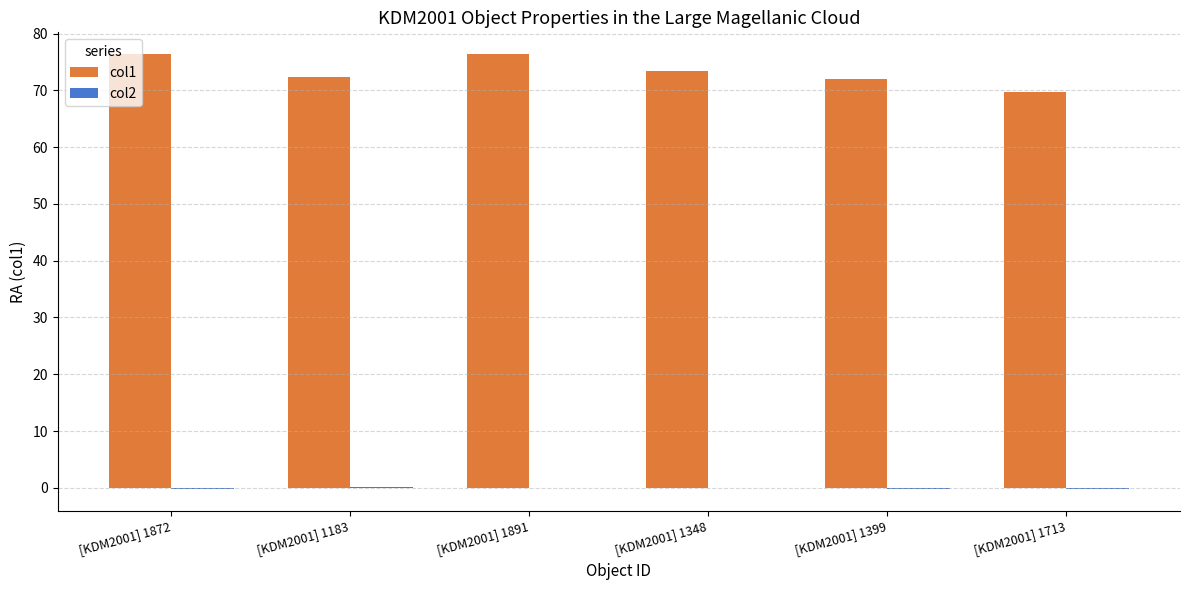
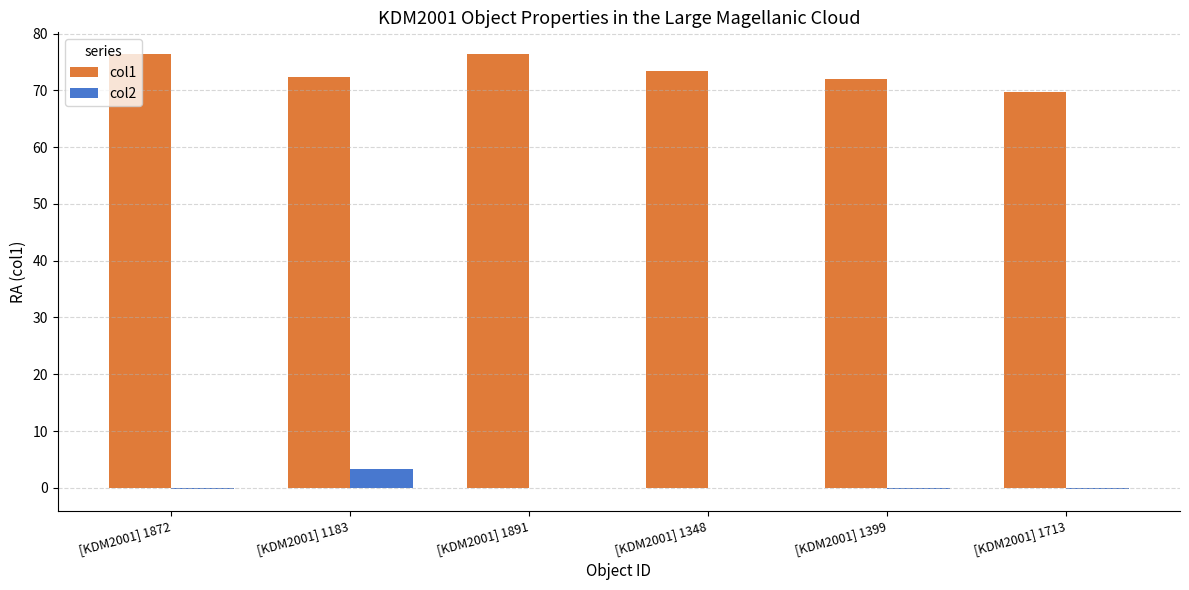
  {
    "col1": {
      "[KDM2001] 1183": 72,
      "[KDM2001] 1891": 76,
      "[KDM2001] 1348": 73,
      "[KDM2001] 1399": 72,
      "[KDM2001] 1713": 70
    },
    "col2": {
-     "[KDM2001] 1183": 0
+     "[KDM2001] 1183": 3
    }
  }
